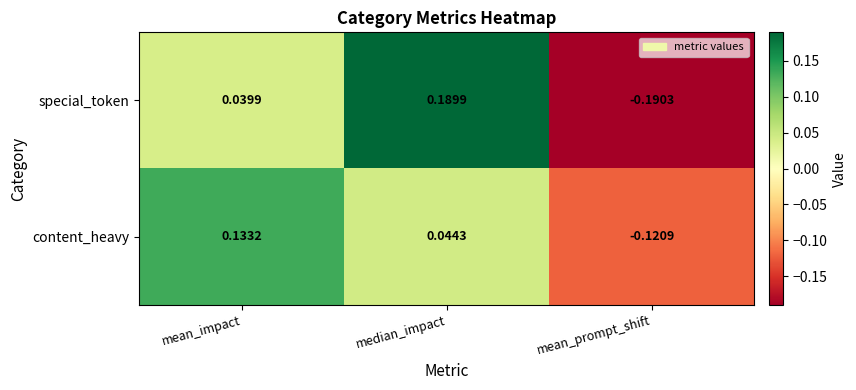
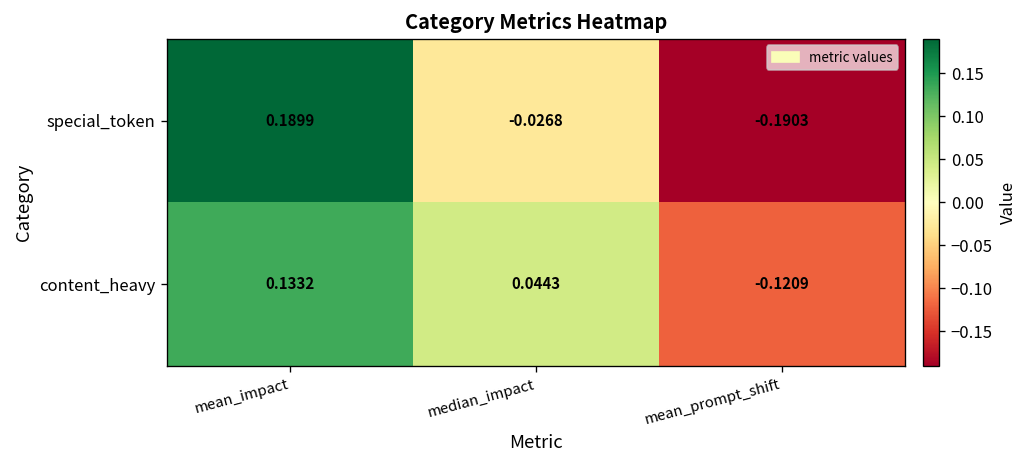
  {
    "special_token": {
-     "mean_impact": 0.0399,
-     "median_impact": 0.1899,
+     "mean_impact": 0.1899,
+     "median_impact": -0.0268,
      "mean_prompt_shift": -0.1903
    },
    "content_heavy": {
      "mean_impact": 0.1332,
      "median_impact": 0.0443,
      "mean_prompt_shift": -0.1209
    }
  }
